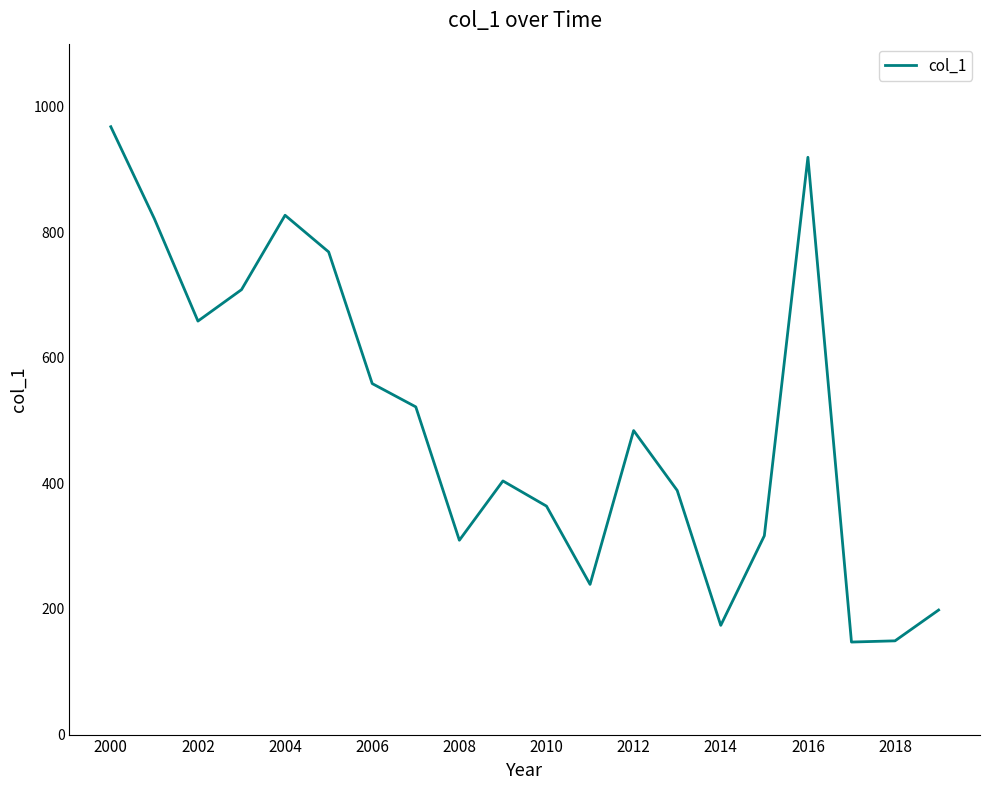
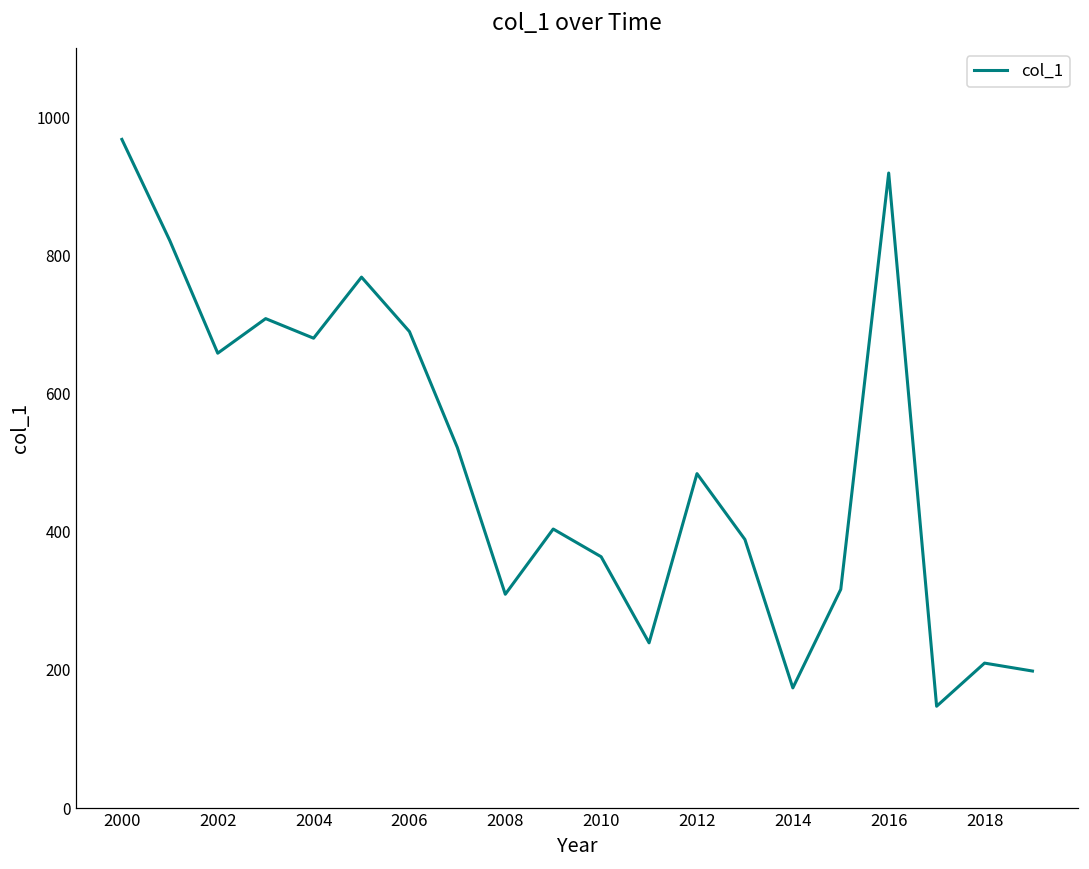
  {
    "2000": 970,
    "2002": 660,
-   "2004": 830,
-   "2006": 560,
+   "2004": 680,
+   "2006": 690,
    "2008": 310,
    "2010": 360,
    "2012": 480,
    "2014": 170,
    "2016": 920,
-   "2018": 150
+   "2018": 210
  }
